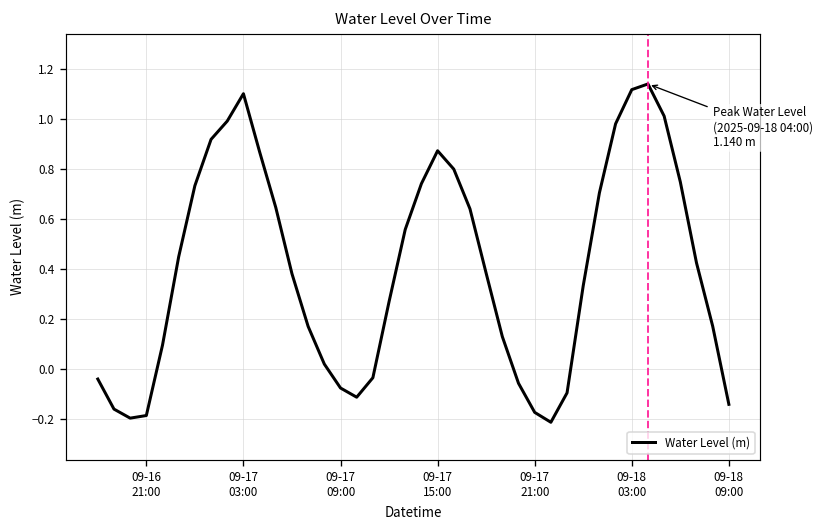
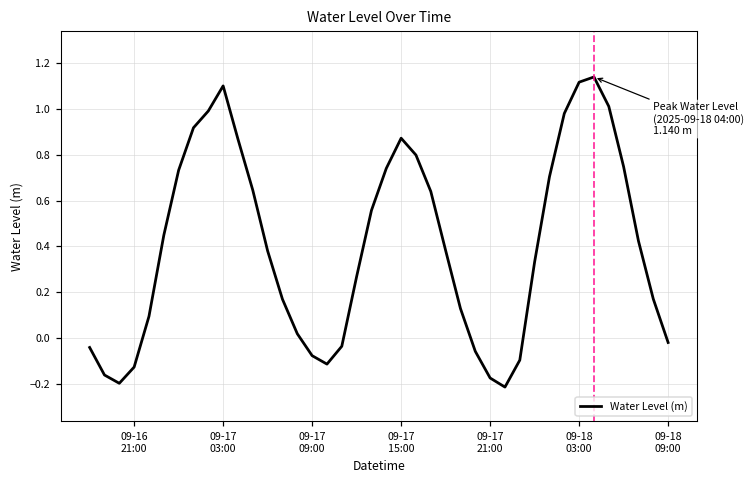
  {
-   "09-16 21:00": -0.19,
+   "09-16 21:00": -0.13,
    "09-17 03:00": 1.10,
    "09-17 09:00": -0.08,
    "09-17 15:00": 0.87,
    "09-17 21:00": -0.17,
    "09-18 03:00": 1.12,
-   "09-18 09:00": -0.14
+   "09-18 09:00": -0.02
  }
